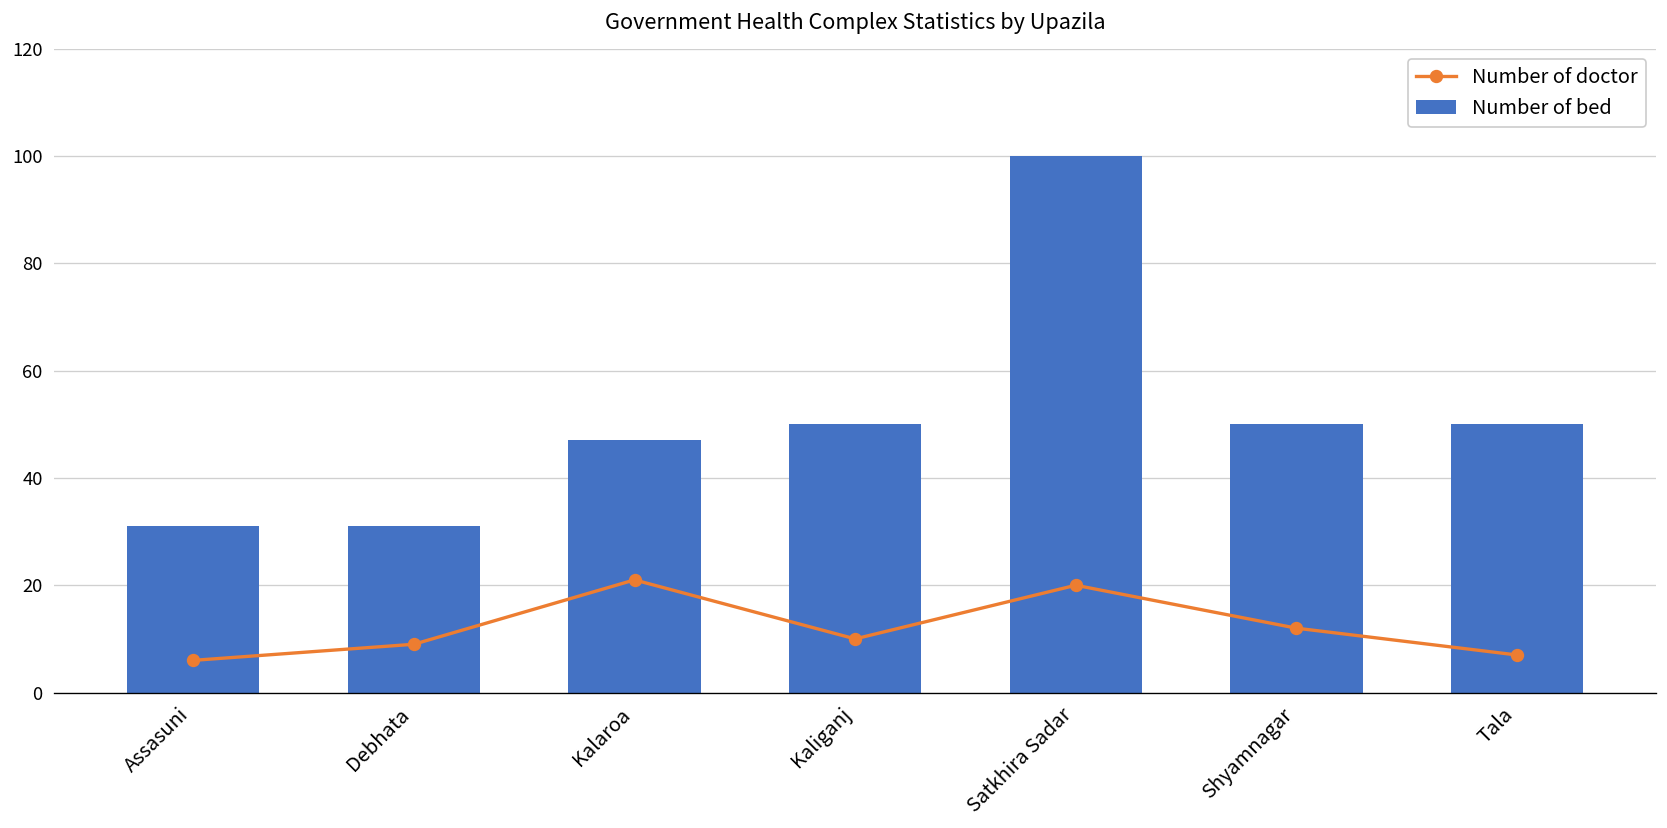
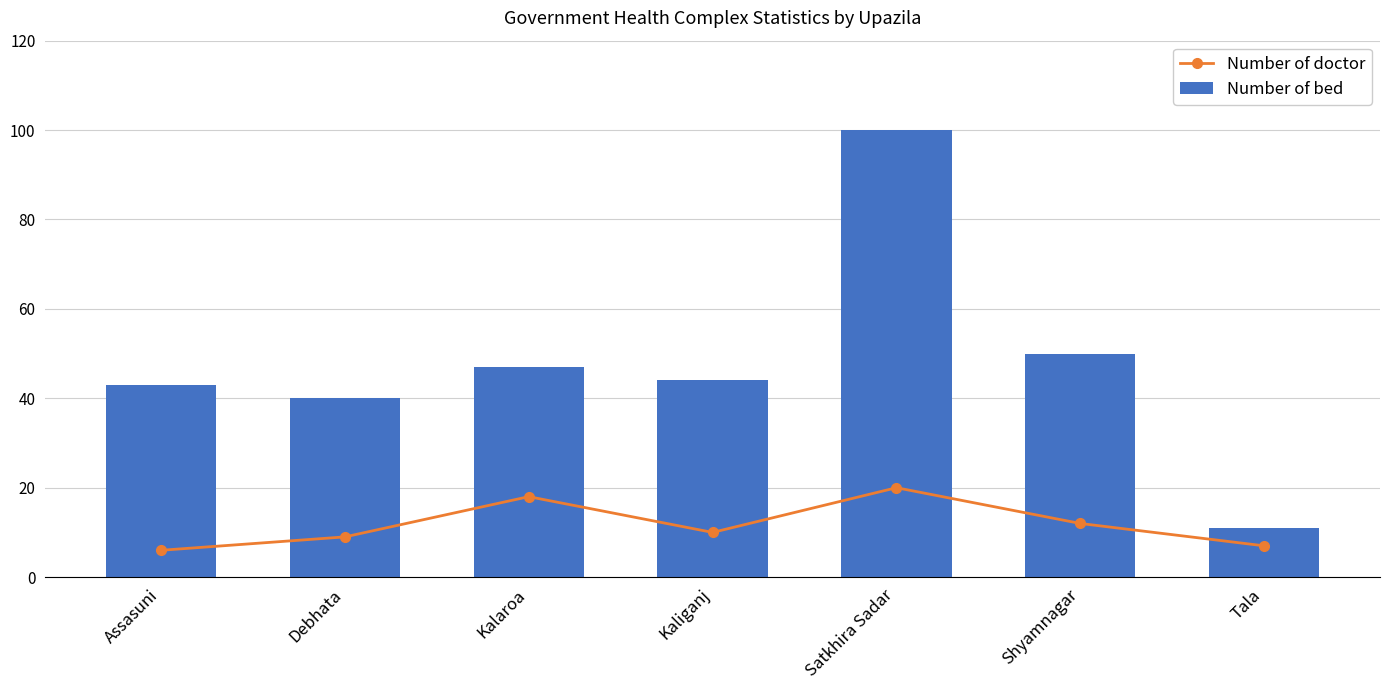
  {
    "Number of bed": {
-     "Assasuni": 31,
-     "Debhata": 31,
+     "Assasuni": 43,
+     "Debhata": 40,
      "Kalaroa": 47,
-     "Kaliganj": 50,
+     "Kaliganj": 44,
      "Satkhira Sadar": 100,
      "Shyamnagar": 50,
-     "Tala": 50
+     "Tala": 11
    },
    "Number of doctor": {
      "Assasuni": 6,
      "Debhata": 9,
-     "Kalaroa": 21,
+     "Kalaroa": 18,
      "Kaliganj": 10,
      "Satkhira Sadar": 20,
      "Shyamnagar": 12,
      "Tala": 7
    }
  }
